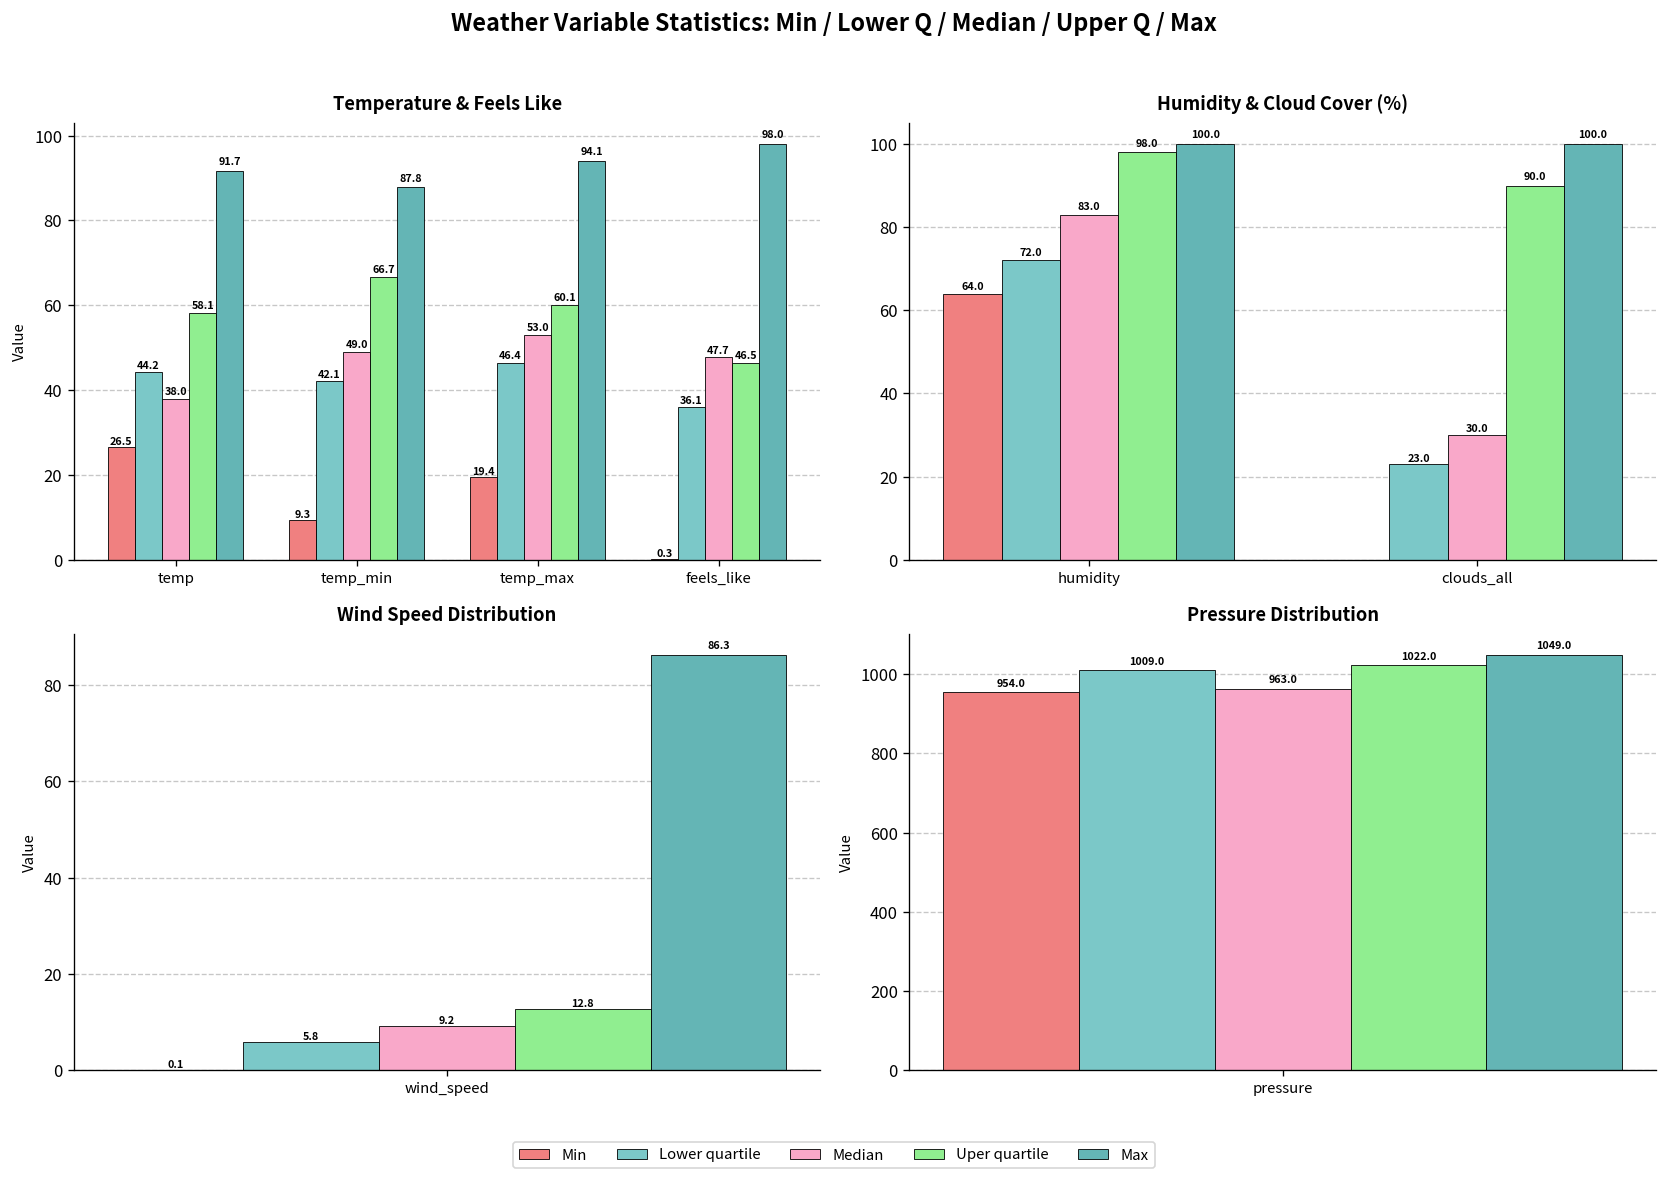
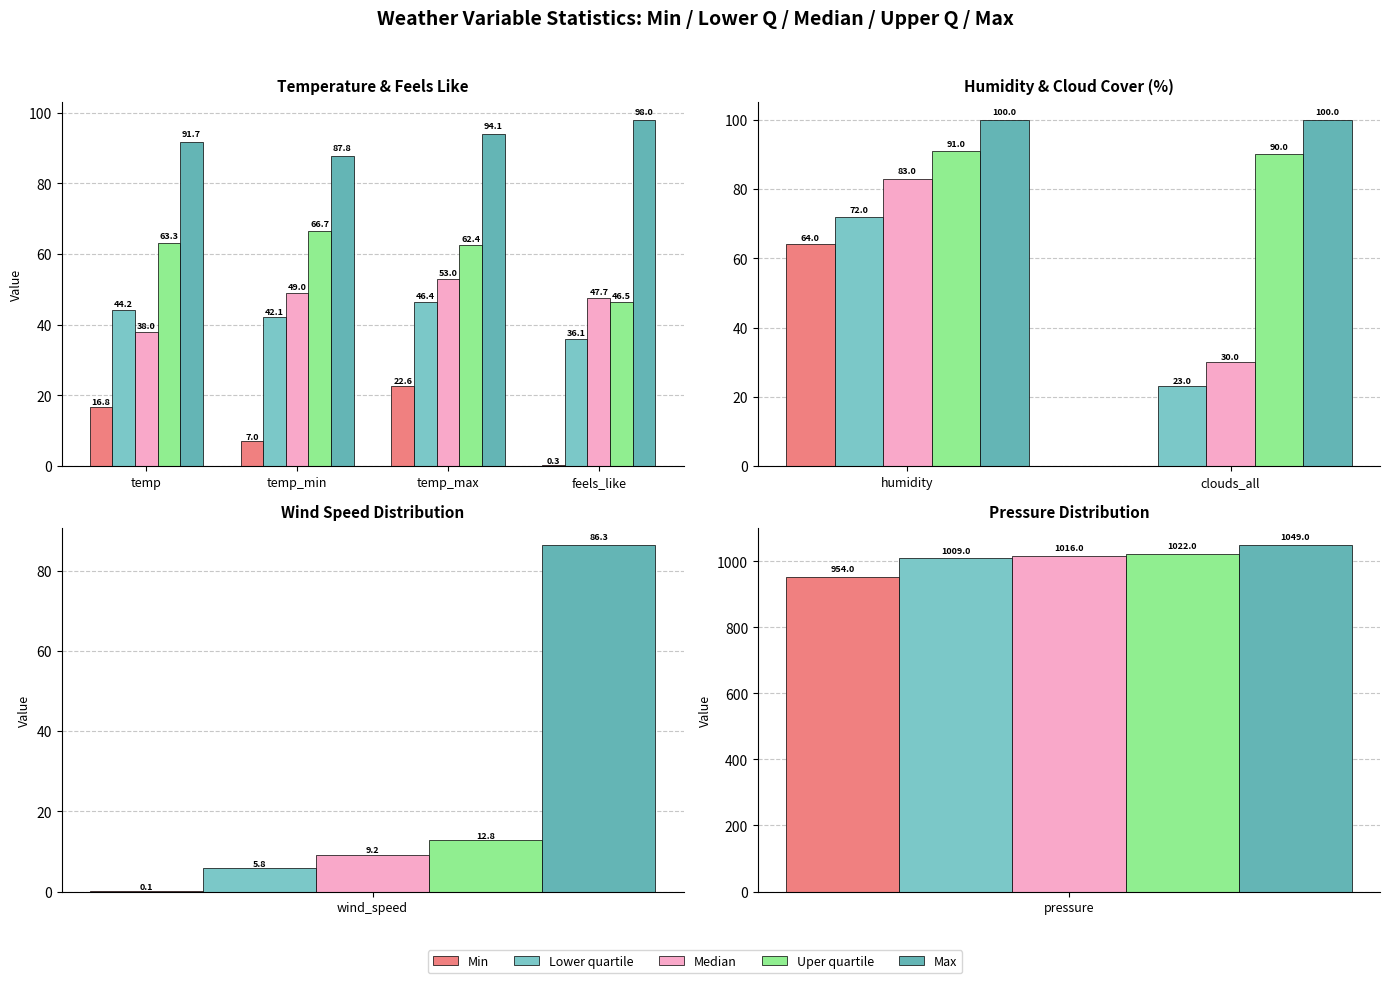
  {
    "Temperature & Feels Like": {
      "Min": {
-       "temp": 26.5,
-       "temp_min": 9.3,
-       "temp_max": 19.4,
+       "temp": 16.8,
+       "temp_min": 7.0,
+       "temp_max": 22.6,
        "feels_like": 0.3
      },
      "Median": {
        "temp": 38.0,
        "temp_min": 49.0,
        "temp_max": 53.0,
        "feels_like": 47.7
      },
      "Uper quartile": {
-       "temp": 58.1,
+       "temp": 63.3,
        "temp_min": 66.7,
-       "temp_max": 60.1,
+       "temp_max": 62.4,
        "feels_like": 46.5
      }
    },
    "Humidity & Cloud Cover (%)": {
      "Min": {
        "humidity": 64.0
      },
      "Median": {
        "humidity": 83.0,
        "clouds_all": 30.0
      },
      "Uper quartile": {
-       "humidity": 98.0,
+       "humidity": 91.0,
        "clouds_all": 90.0
      }
    },
    "Wind Speed Distribution": {
      "wind_speed": 9.2
    },
    "Pressure Distribution": {
-     "pressure": 963.0
+     "pressure": 1016.0
    }
  }
